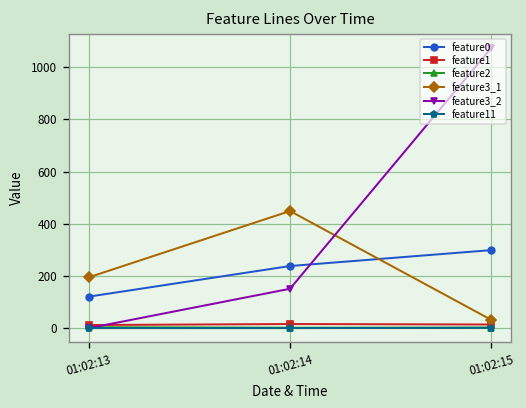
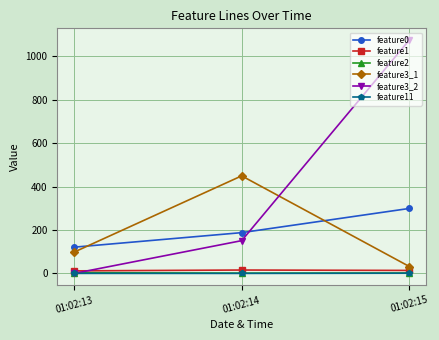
  {
    "feature0": {
      "01:02:13": 120,
-     "01:02:14": 240,
+     "01:02:14": 190,
      "01:02:15": 300
    },
    "feature1": {
      "01:02:14": 20,
      "01:02:15": 10
    },
    "feature11": {
      "01:02:14": 0,
      "01:02:15": 0
    },
    "feature3_1": {
-     "01:02:13": 200,
+     "01:02:13": 100,
      "01:02:14": 450,
      "01:02:15": 30
    },
    "feature3_2": {
      "01:02:14": 150
    }
  }
